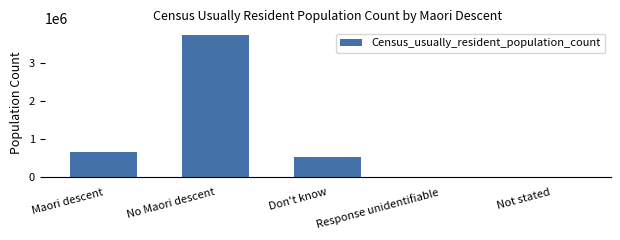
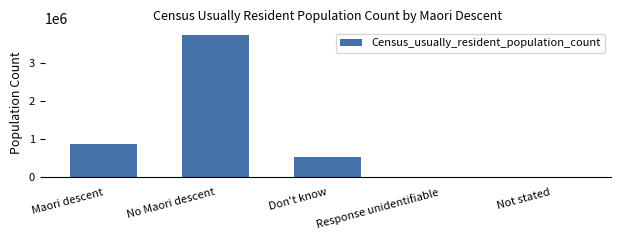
  {
-   "Maori descent": 700000,
+   "Maori descent": 900000,
    "No Maori descent": 3700000,
    "Don't know": 500000,
    "Response unidentifiable": 0,
    "Not stated": 0
  }
